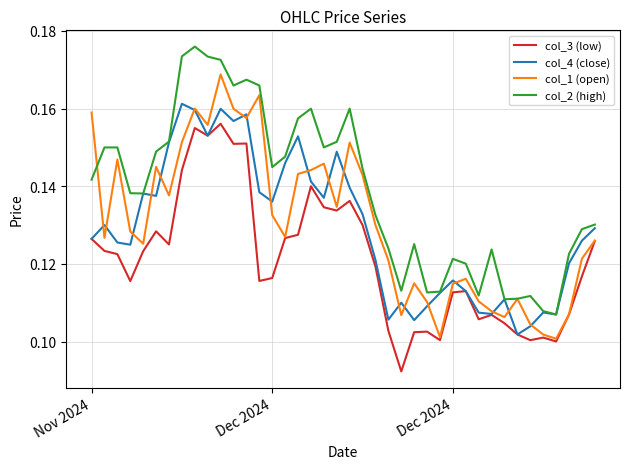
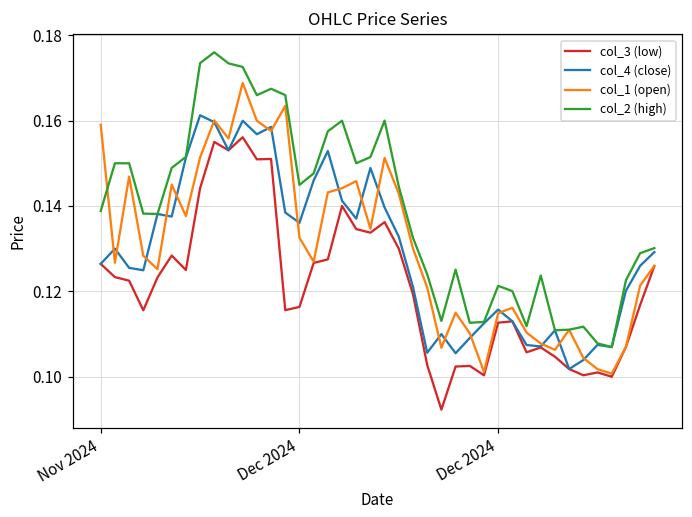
  {
    "col_1 (open)": {
      "Nov 2024": 0.159
    },
    "col_2 (high)": {
-     "Nov 2024": 0.142
+     "Nov 2024": 0.139
    }
  }
